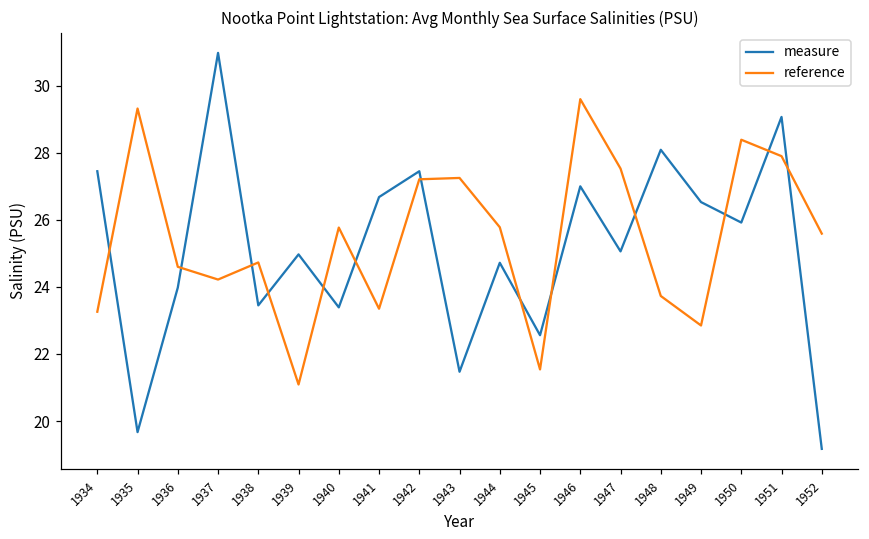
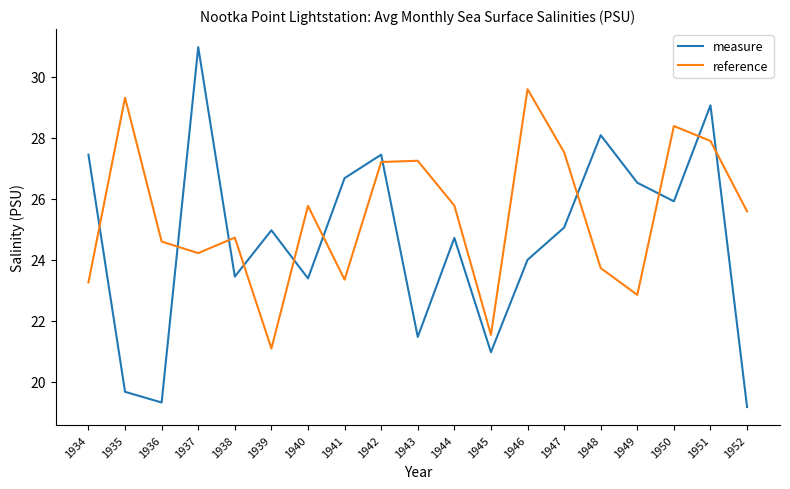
  {
    "measure": {
      "1934": 27.5,
      "1935": 19.7,
-     "1936": 24.0,
+     "1936": 19.3,
      "1937": 31.0,
      "1938": 23.5,
      "1939": 25.0,
      "1940": 23.4,
      "1941": 26.7,
      "1942": 27.5,
      "1943": 21.5,
      "1944": 24.7,
-     "1945": 22.6,
-     "1946": 27,
+     "1945": 21.0,
+     "1946": 24,
      "1947": 25.1,
      "1948": 28.1,
      "1949": 26.5,
      "1950": 25.9,
      "1951": 29.1,
      "1952": 19.2
    },
    "reference": {
      "1934": 23.3,
      "1935": 29.3,
      "1936": 24.6,
      "1937": 24.2,
      "1938": 24.7,
      "1939": 21.1,
      "1940": 25.8,
      "1941": 23.4,
      "1942": 27.2,
      "1943": 27.3,
      "1944": 25.8,
      "1945": 21.5,
      "1946": 29.6,
      "1947": 27.5,
      "1948": 23.7,
      "1949": 22.9,
      "1950": 28.4,
      "1951": 27.9,
      "1952": 25.6
    }
  }
